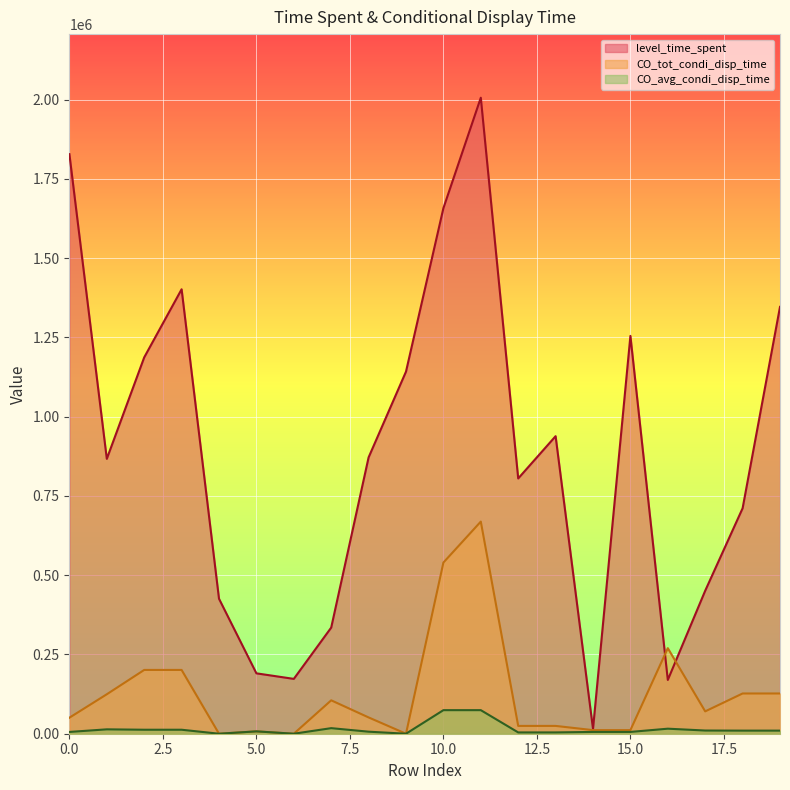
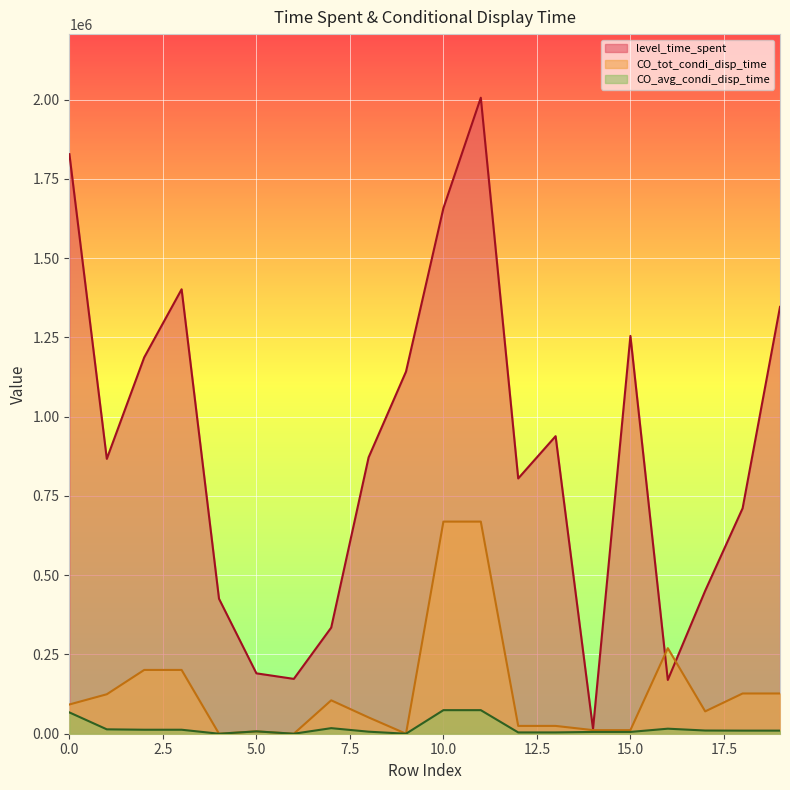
  {
    "level_time_spent": {
      "0.0": 1830000,
      "5.0": 190000,
      "10.0": 1660000,
      "15.0": 1250000
    },
    "CO_tot_condi_disp_time": {
-     "0.0": 50000,
-     "10.0": 540000
+     "0.0": 90000,
+     "10.0": 670000
    },
    "CO_avg_condi_disp_time": {
-     "0.0": 10000,
+     "0.0": 70000,
      "10.0": 70000
    }
  }
